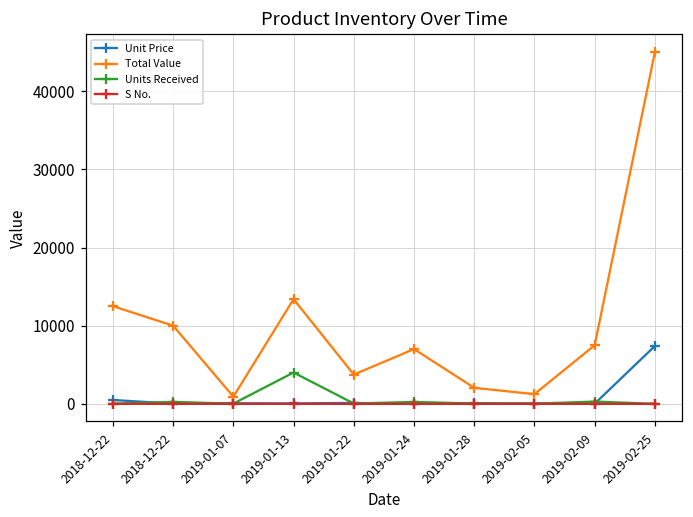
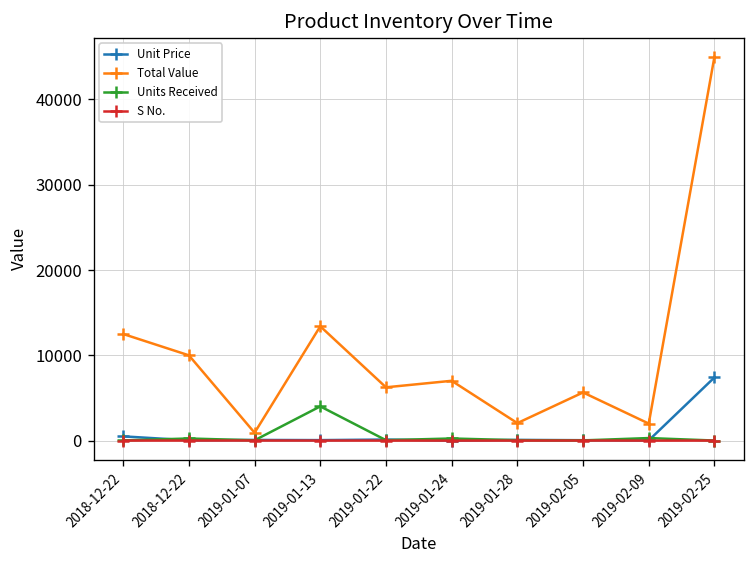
  {
    "Unit Price": {
      "2019-02-25": 7000
    },
    "Total Value": {
      "2019-01-07": 1000,
      "2019-01-13": 13000,
-     "2019-01-22": 4000,
+     "2019-01-22": 6000,
      "2019-01-24": 7000,
      "2019-01-28": 2000,
-     "2019-02-05": 1000,
-     "2019-02-09": 8000,
+     "2019-02-05": 6000,
+     "2019-02-09": 2000,
      "2019-02-25": 45000
    },
    "Units Received": {
      "2019-01-13": 4000
    }
  }
